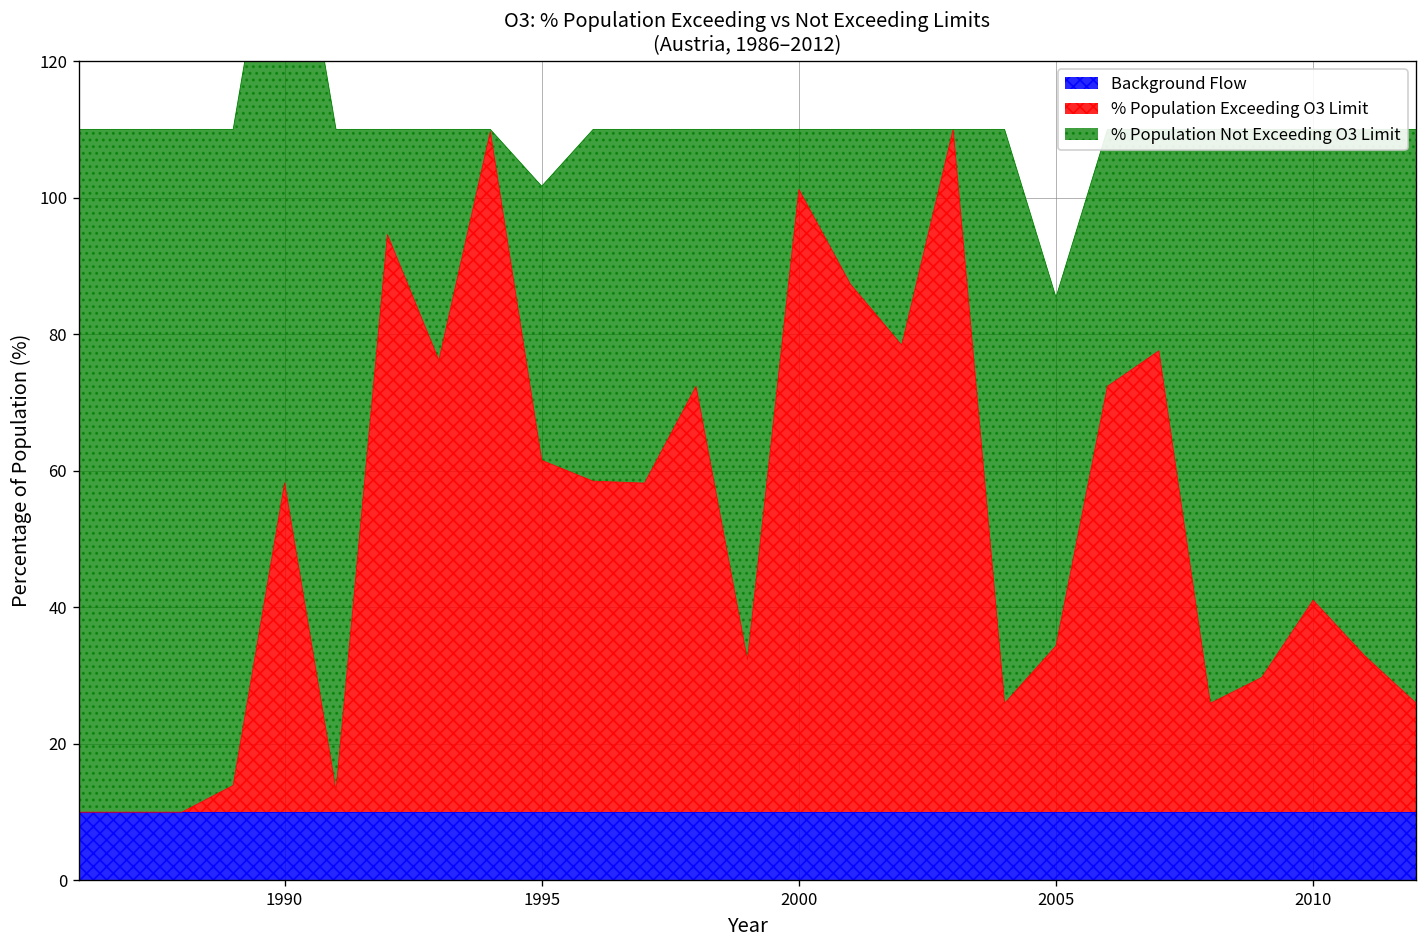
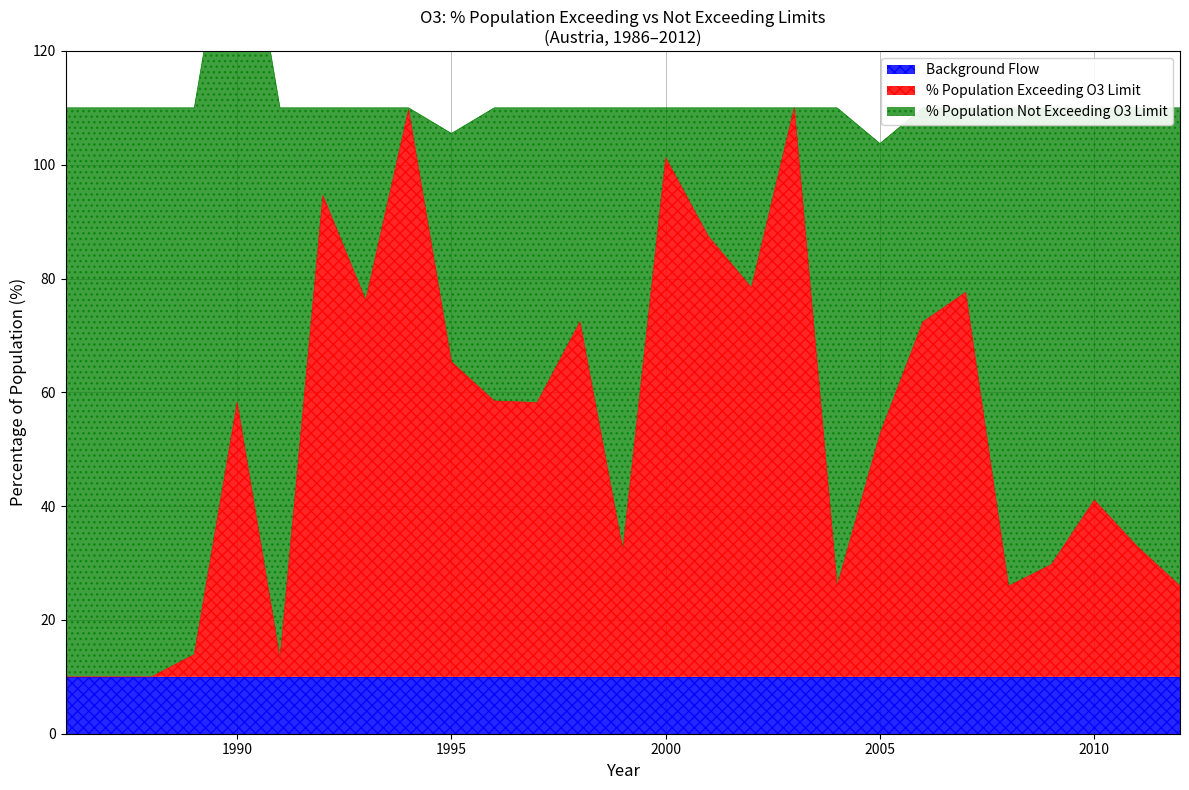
  {
    "Background Flow": {
      "1990": 10,
      "1995": 10,
      "2000": 10,
      "2005": 10,
      "2010": 10
    },
    "% Population Exceeding O3 Limit": {
      "1990": 58,
-     "1995": 62,
+     "1995": 65,
      "2000": 101,
-     "2005": 34,
+     "2005": 53,
      "2010": 41
    },
    "% Population Not Exceeding O3 Limit": {
      "1995": 40,
      "2000": 110,
      "2005": 51
    }
  }
